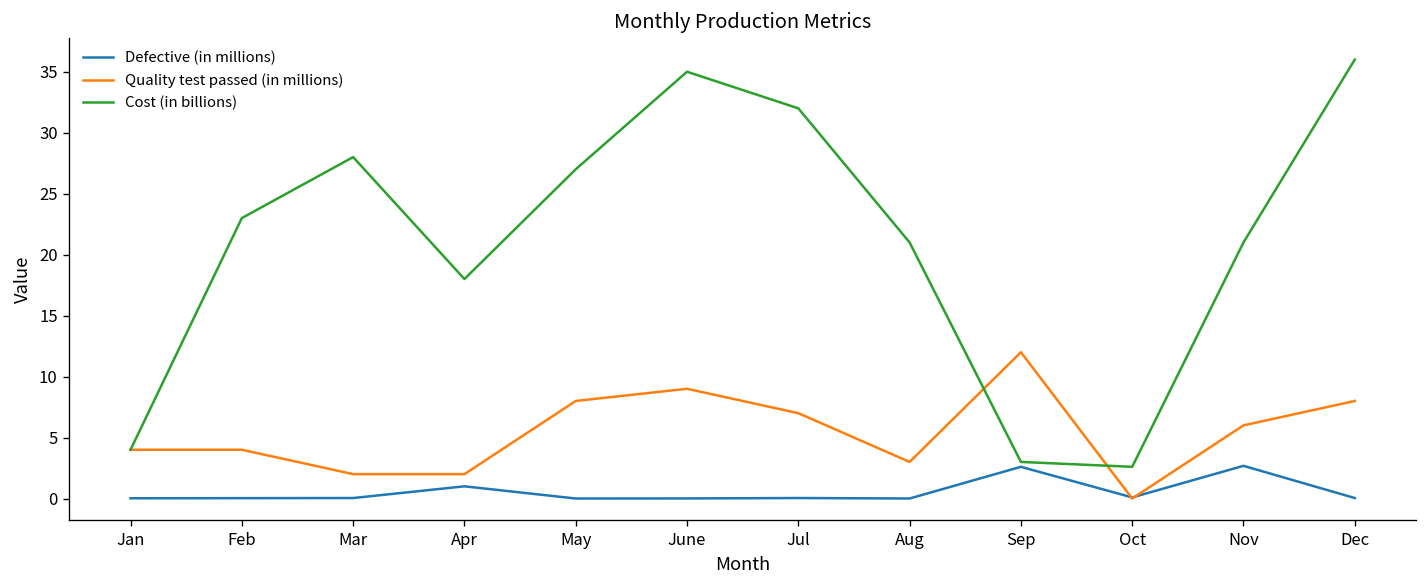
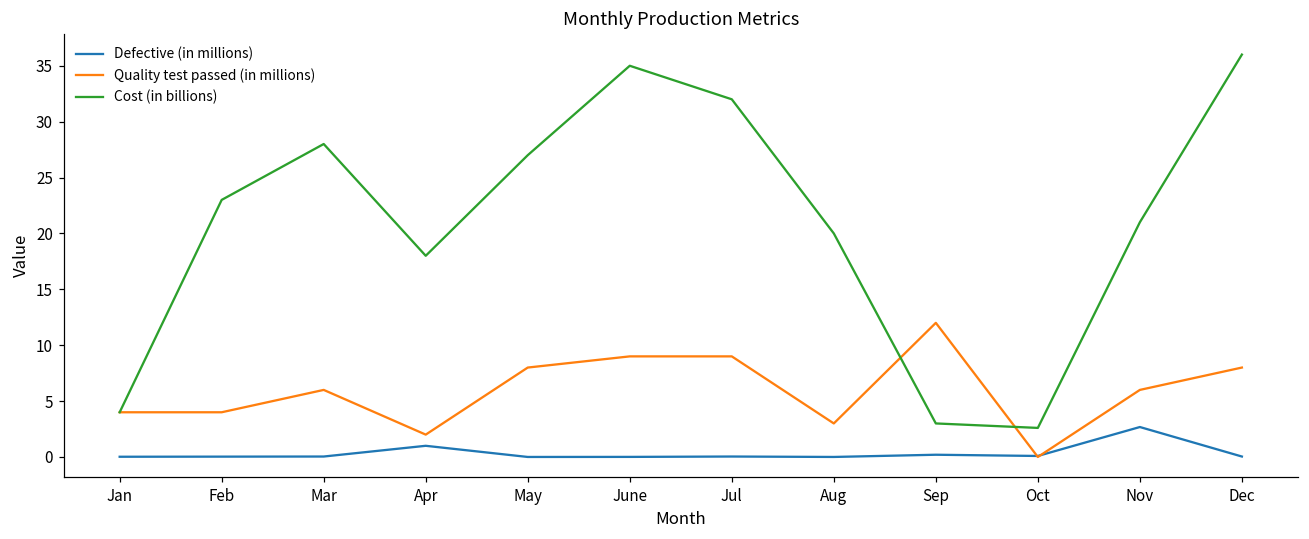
  {
    "Defective (in millions)": {
      "Jan": 0.0,
      "Feb": 0.0,
      "Mar": 0.0,
      "Apr": 1.0,
      "May": 0.0,
      "June": 0.0,
      "Jul": 0.0,
      "Aug": 0.0,
-     "Sep": 2.6,
+     "Sep": 0.2,
      "Nov": 2.7,
      "Dec": 0.0
    },
    "Quality test passed (in millions)": {
      "Feb": 4,
-     "Mar": 2,
+     "Mar": 6,
      "Apr": 2,
      "May": 8,
      "June": 9,
-     "Jul": 7,
+     "Jul": 9,
      "Aug": 3,
      "Sep": 12,
      "Nov": 6,
      "Dec": 8
    },
    "Cost (in billions)": {
      "Feb": 23,
      "Mar": 28,
      "Apr": 18,
      "May": 27,
      "June": 35,
      "Jul": 32,
-     "Aug": 21,
+     "Aug": 20,
      "Sep": 3,
      "Oct": 2.6,
      "Nov": 21,
      "Dec": 36
    }
  }
